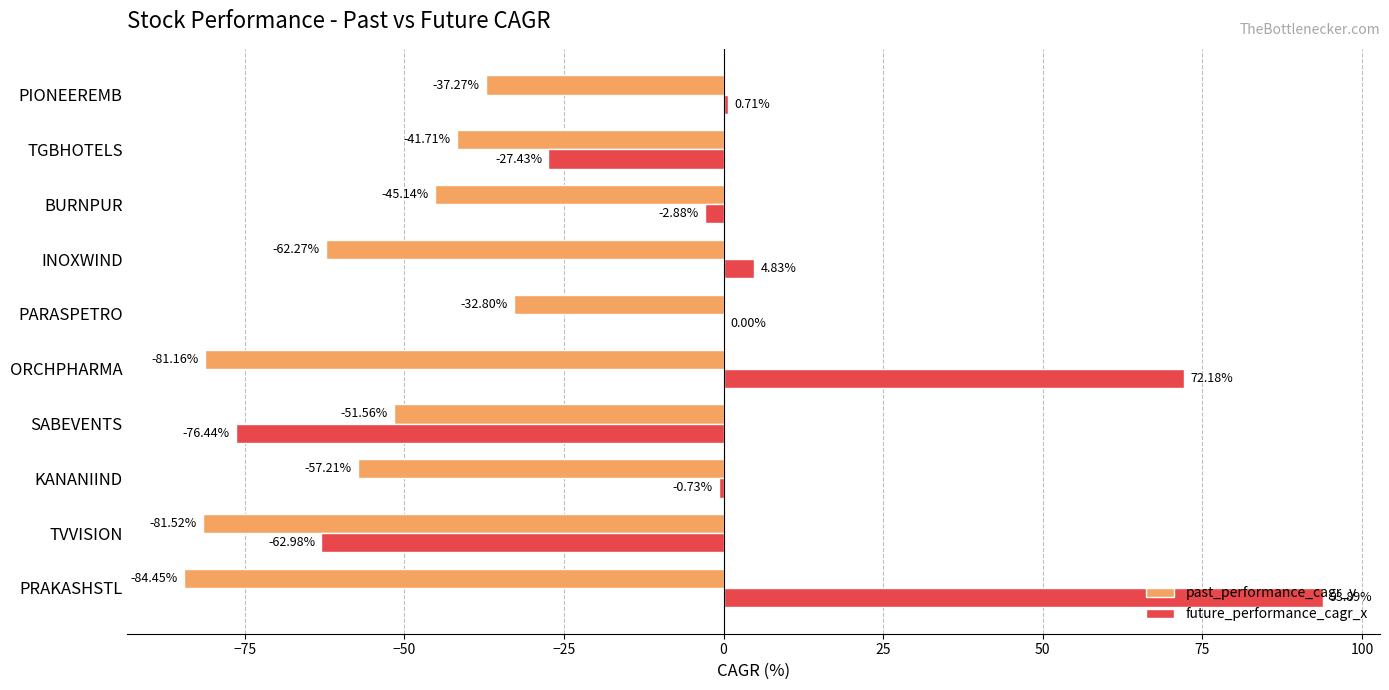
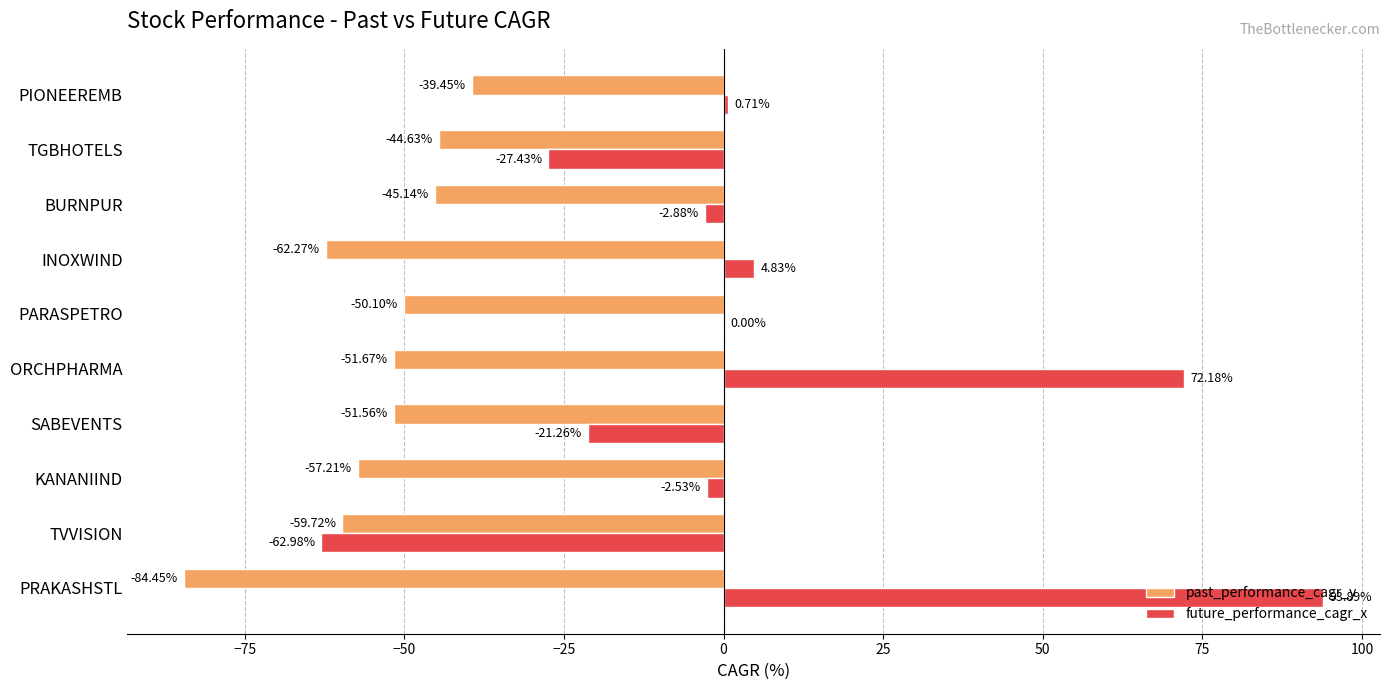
  {
    "past_performance_cagr_y": {
-     "PIONEEREMB": "-37.27%",
-     "TGBHOTELS": "-41.71%",
+     "PIONEEREMB": "-39.45%",
+     "TGBHOTELS": "-44.63%",
      "BURNPUR": "-45.14%",
      "INOXWIND": "-62.27%",
-     "PARASPETRO": "-32.80%",
-     "ORCHPHARMA": "-81.16%",
+     "PARASPETRO": "-50.10%",
+     "ORCHPHARMA": "-51.67%",
      "SABEVENTS": "-51.56%",
      "KANANIIND": "-57.21%",
-     "TVVISION": "-81.52%",
+     "TVVISION": "-59.72%",
      "PRAKASHSTL": "-84.45%"
    },
    "future_performance_cagr_x": {
      "PIONEEREMB": "0.71%",
      "TGBHOTELS": "-27.43%",
      "BURNPUR": "-2.88%",
      "INOXWIND": "4.83%",
      "PARASPETRO": "0.00%",
      "ORCHPHARMA": "72.18%",
-     "SABEVENTS": "-76.44%",
-     "KANANIIND": "-0.73%",
+     "SABEVENTS": "-21.26%",
+     "KANANIIND": "-2.53%",
      "TVVISION": "-62.98%",
      "PRAKASHSTL": "93.89%"
    }
  }
